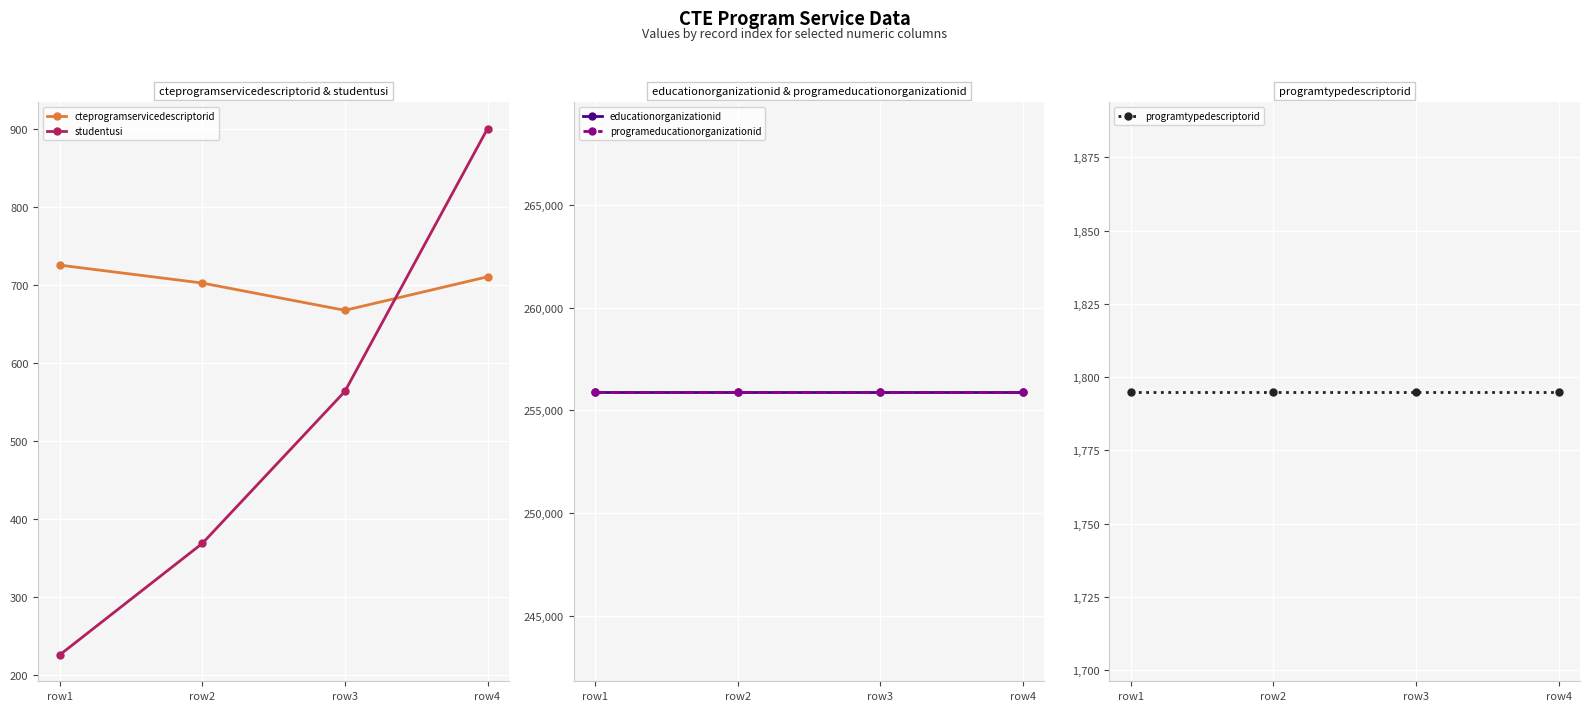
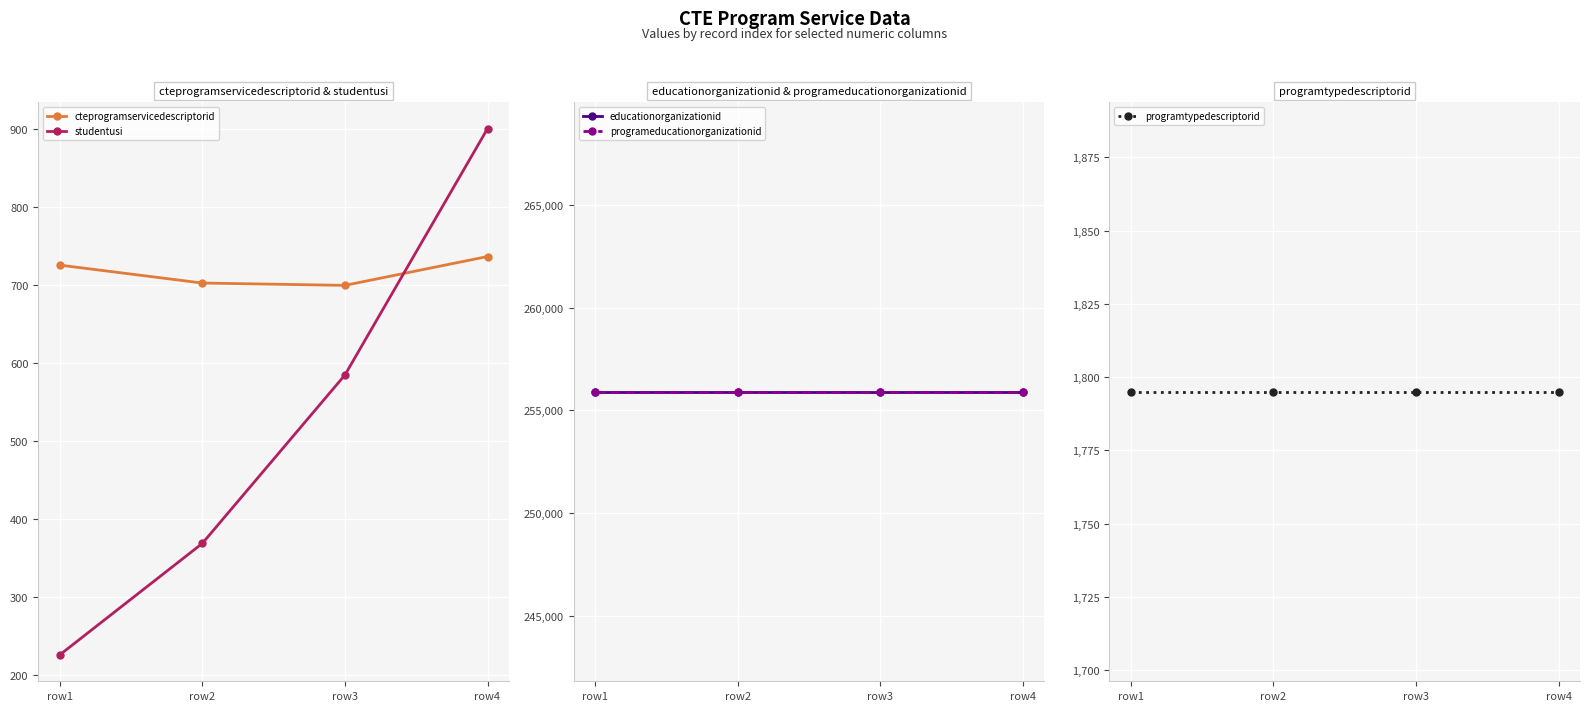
  {
    "cteprogramservicedescriptorid & studentusi": {
      "cteprogramservicedescriptorid": {
        "row1": "730",
        "row2": "700",
-       "row3": "670",
-       "row4": "710"
+       "row3": "700",
+       "row4": "740"
      },
      "studentusi": {
        "row1": "230",
        "row2": "370",
-       "row3": "560",
+       "row3": "590",
        "row4": "900"
      }
    },
    "educationorganizationid & programeducationorganizationid": {
      "row1": "255,900",
      "row2": "255,900",
      "row3": "255,900",
      "row4": "255,900"
    },
    "programtypedescriptorid": {
      "row1": "1,795",
      "row2": "1,795",
      "row3": "1,795",
      "row4": "1,795"
    }
  }
